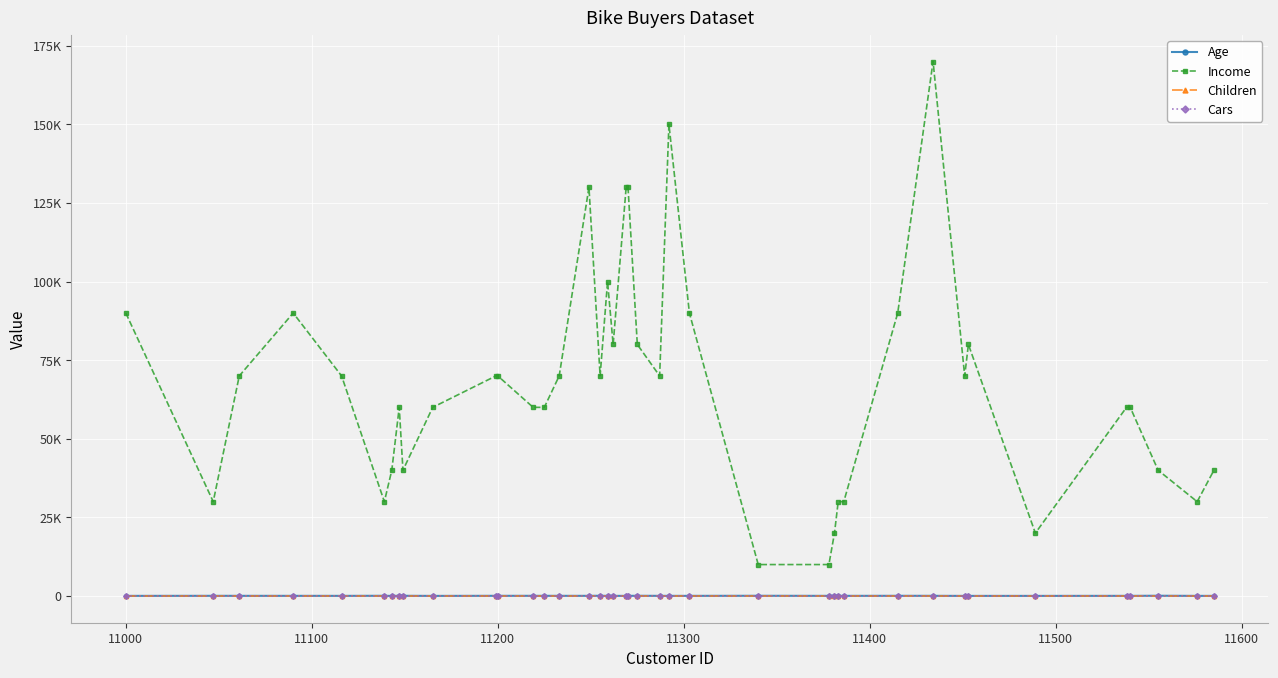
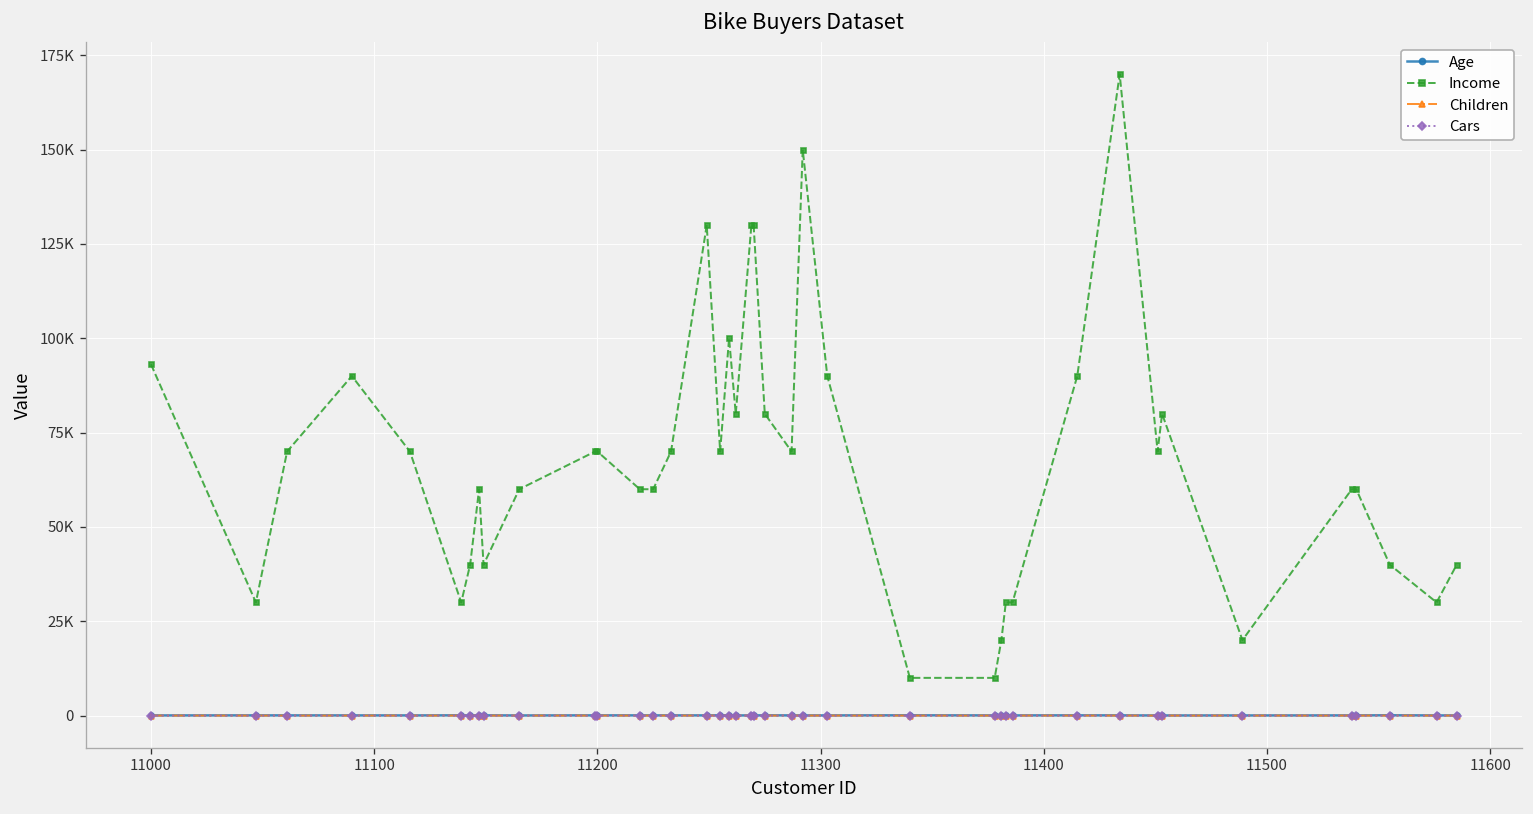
  {
    "Cars": {
      "11000": 0,
      "11200": 0
    },
    "Income": {
-     "11000": 90000,
+     "11000": 93000,
      "11200": 70000
    }
  }
